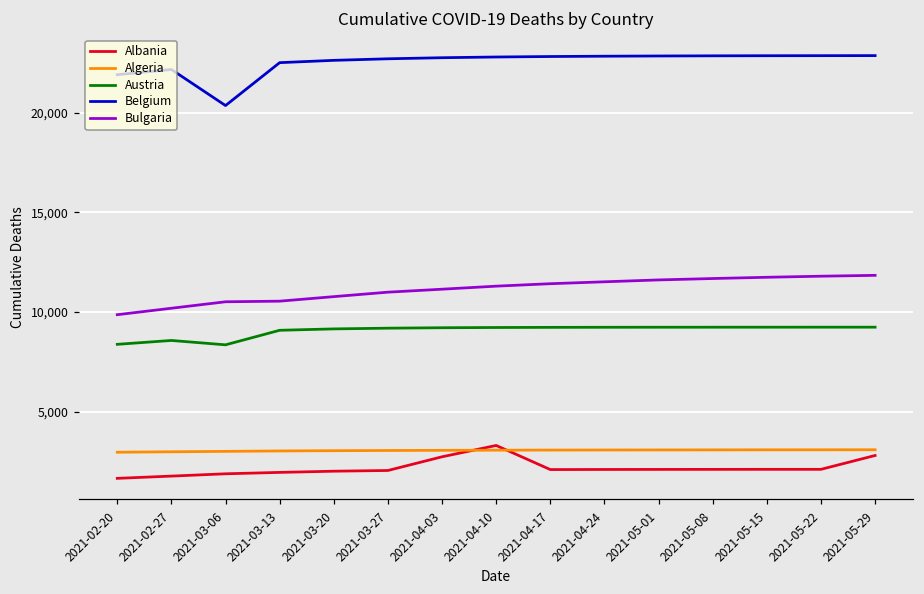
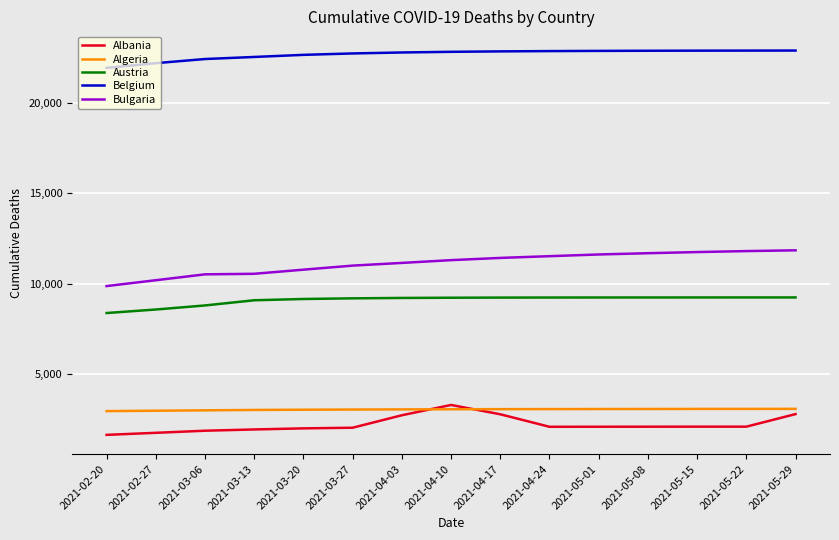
  {
    "Albania": {
      "2021-02-20": "1,600",
      "2021-02-27": "1,800",
      "2021-03-06": "1,900",
      "2021-03-13": "1,900",
      "2021-03-20": "2,000",
      "2021-03-27": "2,000",
      "2021-04-03": "2,700",
      "2021-04-10": "3,300",
-     "2021-04-17": "2,100",
+     "2021-04-17": "2,800",
      "2021-04-24": "2,100",
      "2021-05-01": "2,100",
      "2021-05-08": "2,100",
      "2021-05-15": "2,100",
      "2021-05-22": "2,100",
      "2021-05-29": "2,800"
    },
    "Algeria": {
      "2021-02-20": "3,000",
      "2021-02-27": "3,000",
      "2021-03-06": "3,000",
      "2021-03-13": "3,000",
      "2021-03-20": "3,000",
      "2021-03-27": "3,000",
      "2021-04-03": "3,100",
      "2021-04-10": "3,100",
      "2021-04-17": "3,100",
      "2021-04-24": "3,100",
      "2021-05-01": "3,100",
      "2021-05-08": "3,100",
      "2021-05-15": "3,100",
      "2021-05-22": "3,100",
      "2021-05-29": "3,100"
    },
    "Austria": {
      "2021-02-20": "8,400",
      "2021-02-27": "8,600",
-     "2021-03-06": "8,300",
+     "2021-03-06": "8,800",
      "2021-03-13": "9,100",
      "2021-03-20": "9,100",
      "2021-03-27": "9,200",
      "2021-04-03": "9,200",
      "2021-04-10": "9,200",
      "2021-04-17": "9,200",
      "2021-04-24": "9,200",
      "2021-05-01": "9,200",
      "2021-05-08": "9,200",
      "2021-05-15": "9,200",
      "2021-05-22": "9,200",
      "2021-05-29": "9,200"
    },
    "Belgium": {
-     "2021-03-06": "20,400",
+     "2021-03-06": "22,400",
      "2021-03-13": "22,500",
      "2021-03-20": "22,600",
      "2021-03-27": "22,700",
      "2021-04-03": "22,800",
      "2021-04-10": "22,800",
      "2021-04-17": "22,800",
      "2021-04-24": "22,800",
      "2021-05-01": "22,900",
      "2021-05-08": "22,900",
      "2021-05-15": "22,900",
      "2021-05-22": "22,900",
      "2021-05-29": "22,900"
    },
    "Bulgaria": {
      "2021-02-20": "9,900",
      "2021-02-27": "10,200",
      "2021-03-06": "10,500",
      "2021-03-13": "10,500",
      "2021-03-20": "10,800",
      "2021-03-27": "11,000",
      "2021-04-03": "11,100",
      "2021-04-10": "11,300",
      "2021-04-17": "11,400",
      "2021-04-24": "11,500",
      "2021-05-01": "11,600",
      "2021-05-08": "11,700",
      "2021-05-15": "11,700",
      "2021-05-22": "11,800",
      "2021-05-29": "11,800"
    }
  }
